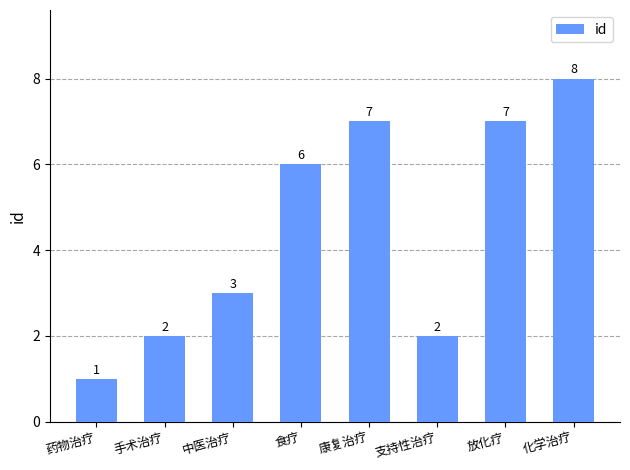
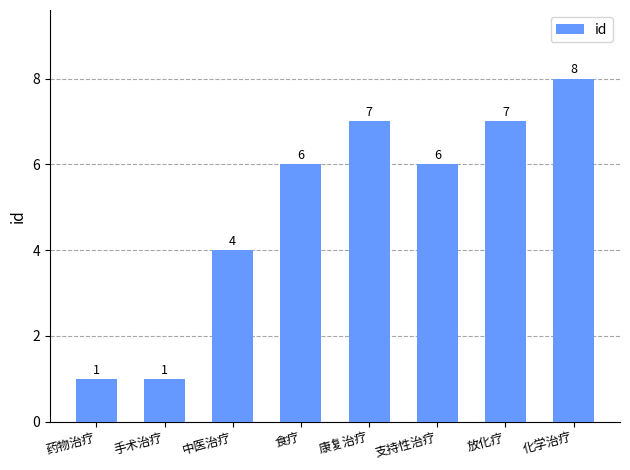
  {
    "药物治疗": 1,
-   "手术治疗": 2,
-   "中医治疗": 3,
+   "手术治疗": 1,
+   "中医治疗": 4,
    "食疗": 6,
    "康复治疗": 7,
-   "支持性治疗": 2,
+   "支持性治疗": 6,
    "放化疗": 7,
    "化学治疗": 8
  }
